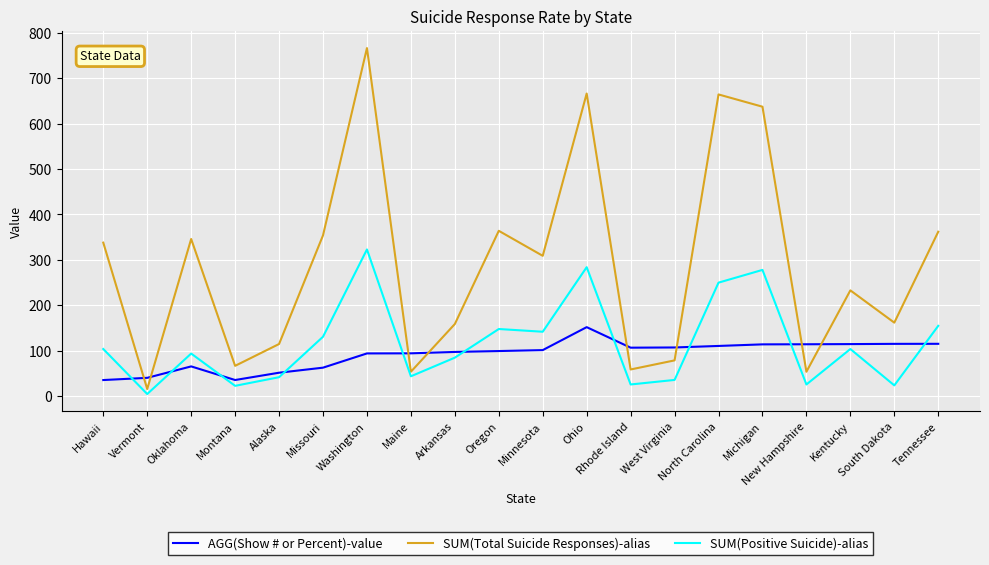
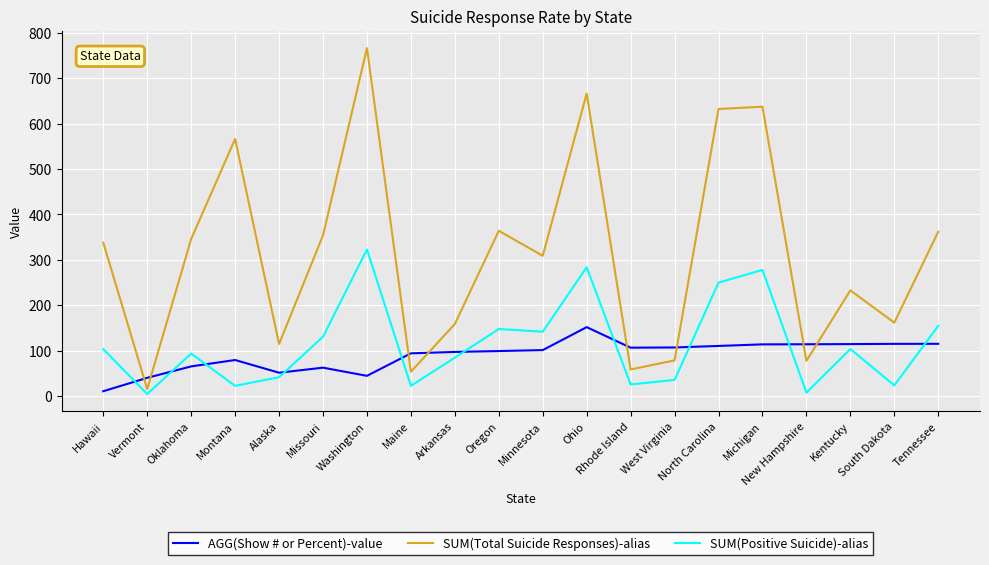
  {
    "AGG(Show # or Percent)-value": {
-     "Hawaii": 40,
+     "Hawaii": 10,
      "Vermont": 40,
      "Oklahoma": 70,
-     "Montana": 40,
+     "Montana": 80,
      "Alaska": 50,
      "Missouri": 60,
-     "Washington": 90,
+     "Washington": 50,
      "Maine": 90,
      "Arkansas": 100,
      "Oregon": 100,
      "Minnesota": 100,
      "Ohio": 150,
      "Rhode Island": 110,
      "West Virginia": 110,
      "North Carolina": 110,
      "Michigan": 110,
      "New Hampshire": 110,
      "Kentucky": 110,
      "South Dakota": 120,
      "Tennessee": 120
    },
    "SUM(Total Suicide Responses)-alias": {
      "Hawaii": 340,
      "Vermont": 20,
      "Oklahoma": 350,
-     "Montana": 70,
+     "Montana": 570,
      "Alaska": 120,
      "Missouri": 350,
      "Washington": 770,
      "Maine": 50,
      "Arkansas": 160,
      "Oregon": 360,
      "Minnesota": 310,
      "Ohio": 670,
      "Rhode Island": 60,
      "West Virginia": 80,
-     "North Carolina": 660,
+     "North Carolina": 630,
      "Michigan": 640,
-     "New Hampshire": 50,
+     "New Hampshire": 80,
      "Kentucky": 230,
      "South Dakota": 160,
      "Tennessee": 360
    },
    "SUM(Positive Suicide)-alias": {
      "Hawaii": 100,
      "Vermont": 10,
      "Oklahoma": 90,
      "Montana": 20,
      "Alaska": 40,
      "Missouri": 130,
      "Washington": 320,
-     "Maine": 40,
+     "Maine": 20,
      "Arkansas": 90,
      "Oregon": 150,
      "Minnesota": 140,
      "Ohio": 280,
      "Rhode Island": 30,
      "West Virginia": 40,
      "North Carolina": 250,
      "Michigan": 280,
-     "New Hampshire": 30,
+     "New Hampshire": 10,
      "Kentucky": 100,
      "South Dakota": 20,
      "Tennessee": 160
    }
  }
